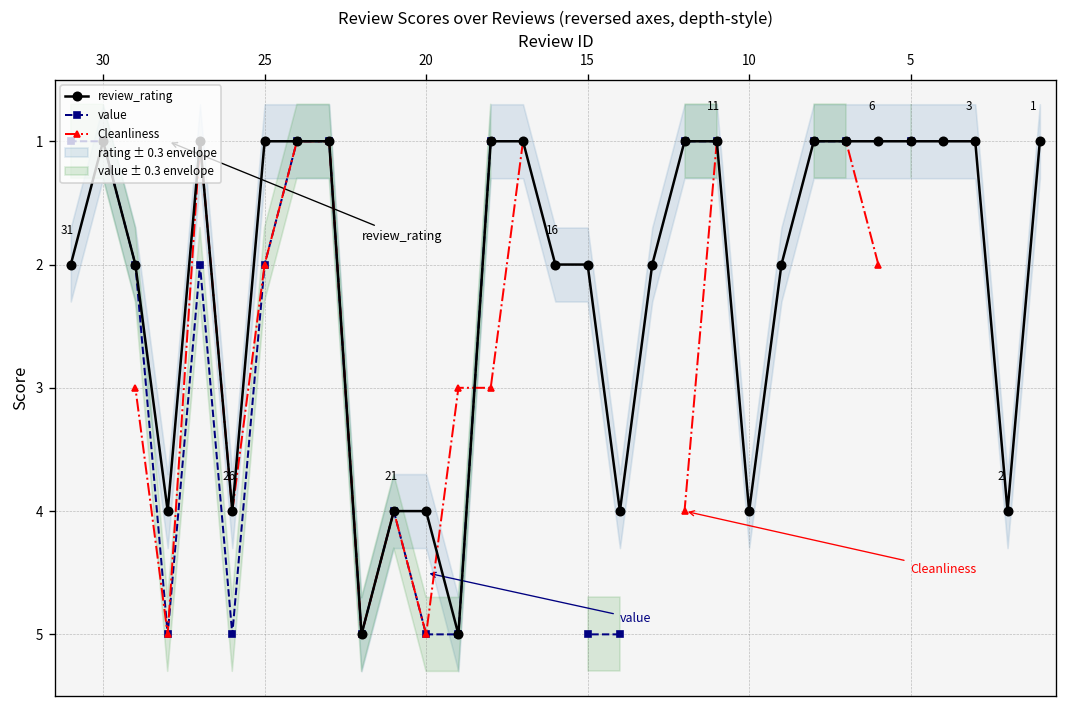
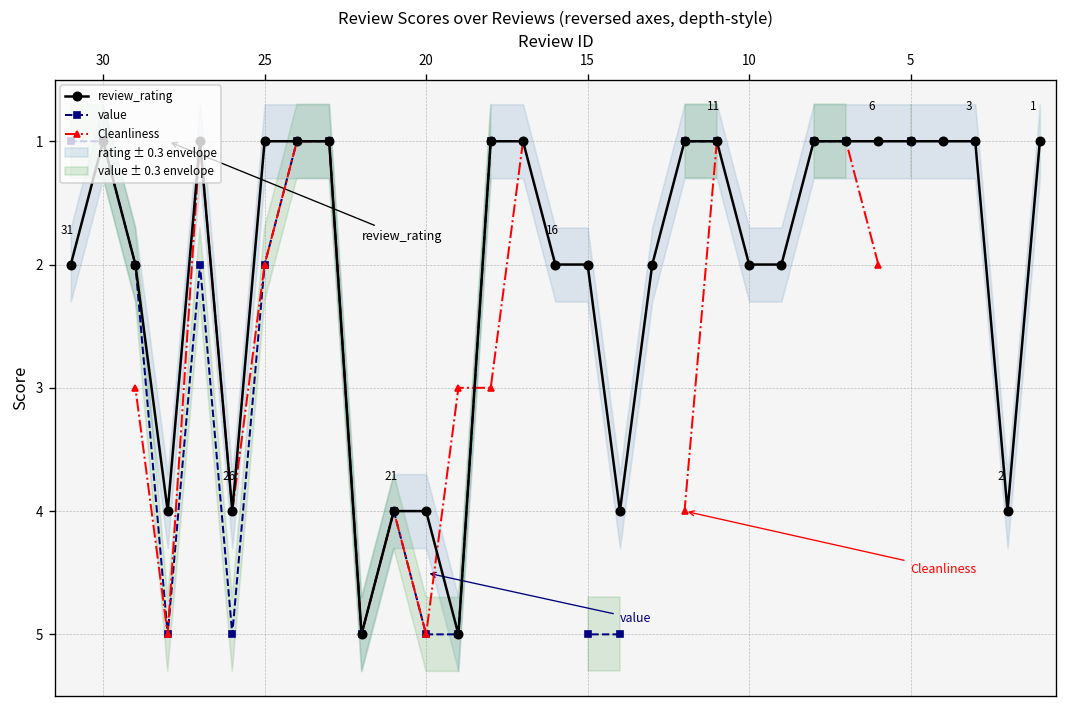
  {
    "review_rating": {
      "25": 1,
      "20": 4,
      "15": 2,
-     "10": 4
+     "10": 2
    },
    "value": {
      "15": 5
    }
  }
